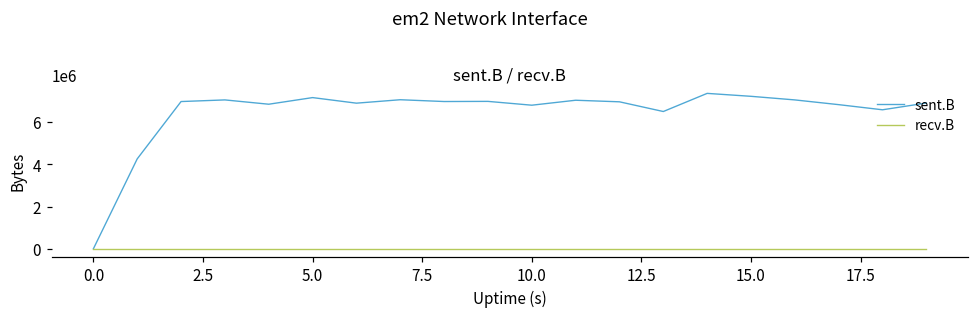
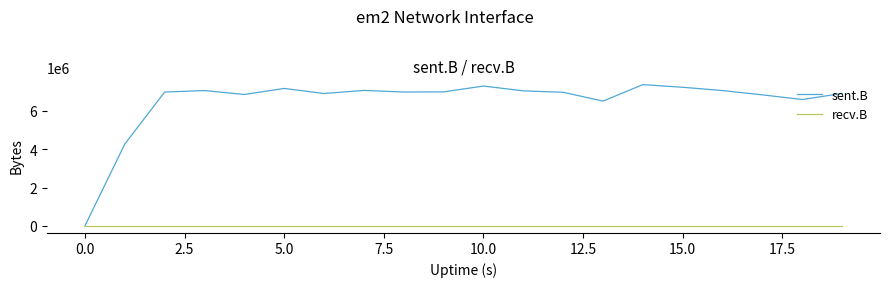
  {
    "sent.B": {
      "5.0": 7200000,
-     "10.0": 6800000,
+     "10.0": 7300000,
      "15.0": 7200000
    },
    "recv.B": {
      "5.0": 0,
      "10.0": 0,
      "15.0": 0
    }
  }
